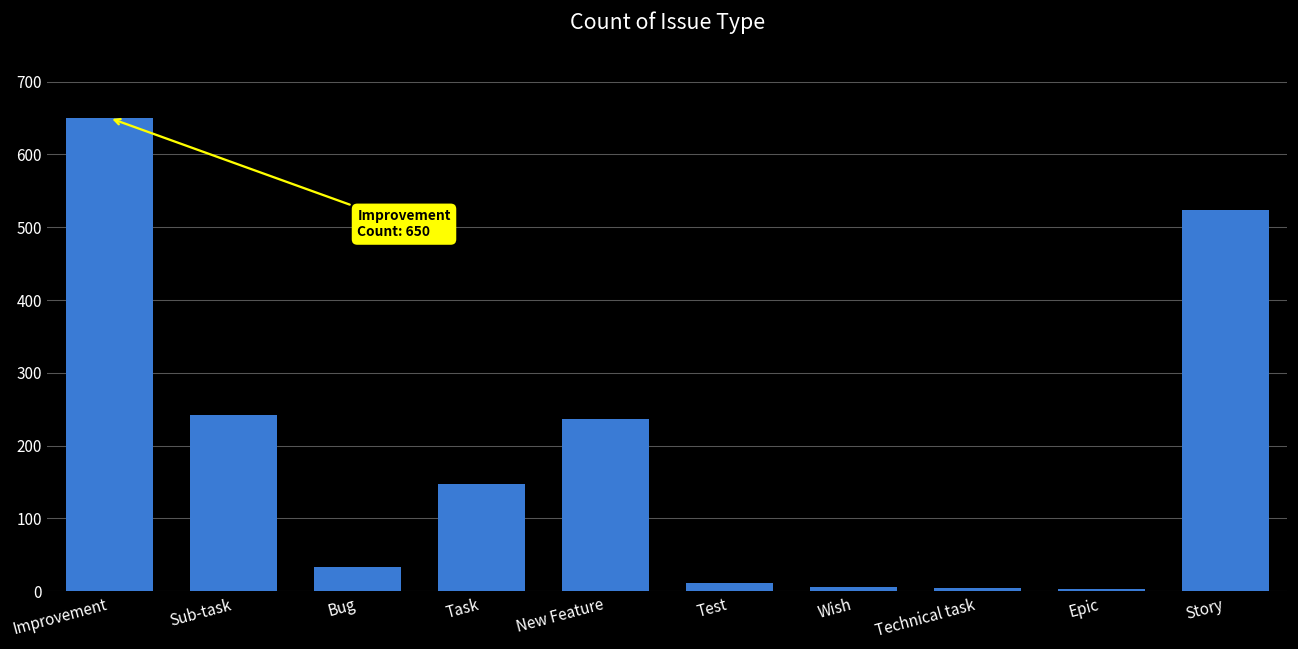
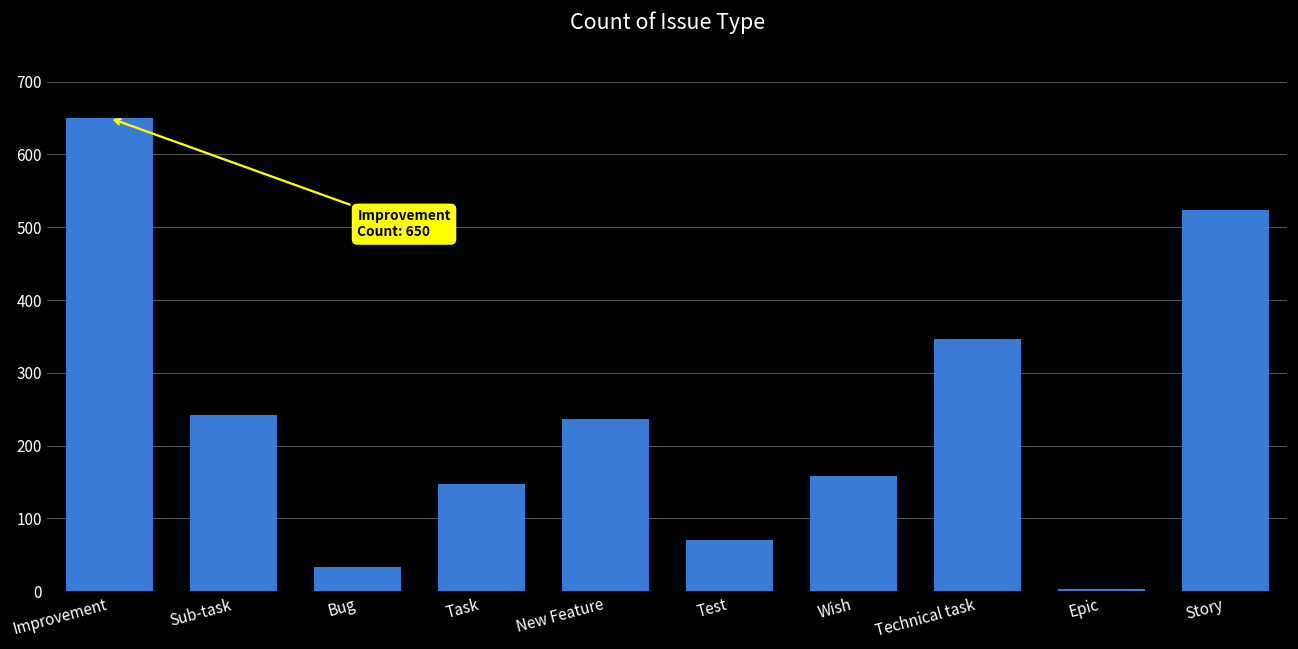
  {
    "Improvement": 650,
    "Sub-task": 240,
    "Bug": 30,
    "Task": 150,
    "New Feature": 240,
-   "Test": 10,
-   "Wish": 10,
-   "Technical task": 10,
+   "Test": 70,
+   "Wish": 160,
+   "Technical task": 350,
    "Story": 520
  }
